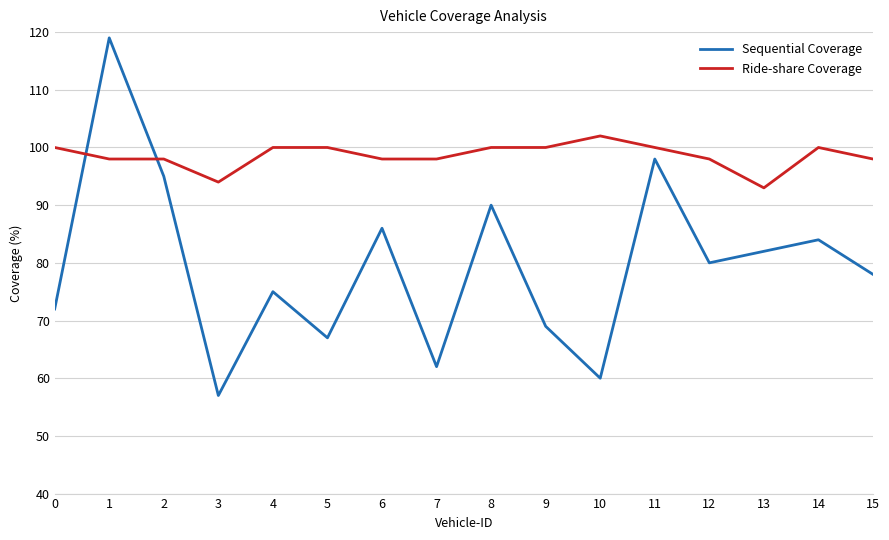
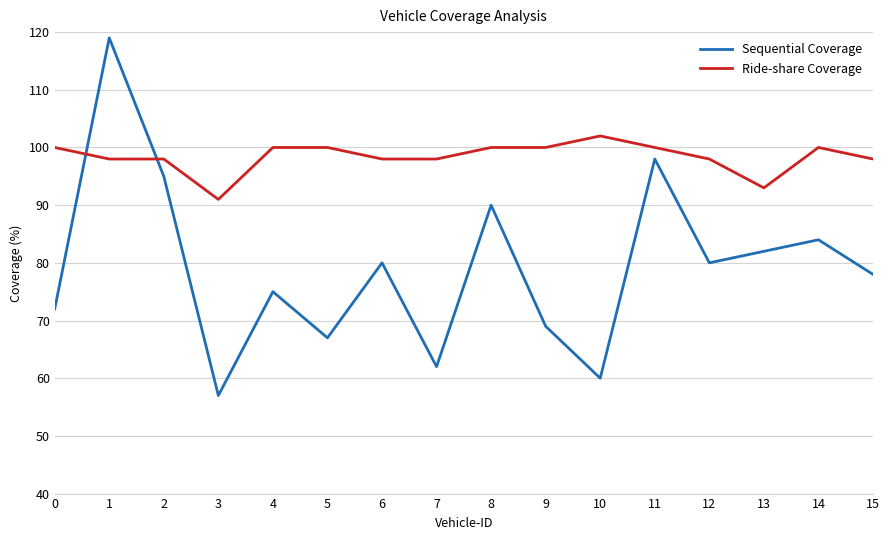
  {
    "Sequential Coverage": {
      "0": 72,
      "1": 119,
      "2": 95,
      "3": 57,
      "4": 75,
      "5": 67,
-     "6": 86,
+     "6": 80,
      "7": 62,
      "8": 90,
      "9": 69,
      "10": 60,
      "11": 98,
      "12": 80,
      "13": 82,
      "14": 84,
      "15": 78
    },
    "Ride-share Coverage": {
      "0": 100,
      "1": 98,
      "2": 98,
-     "3": 94,
+     "3": 91,
      "4": 100,
      "5": 100,
      "6": 98,
      "7": 98,
      "8": 100,
      "9": 100,
      "10": 102,
      "11": 100,
      "12": 98,
      "13": 93,
      "14": 100,
      "15": 98
    }
  }
